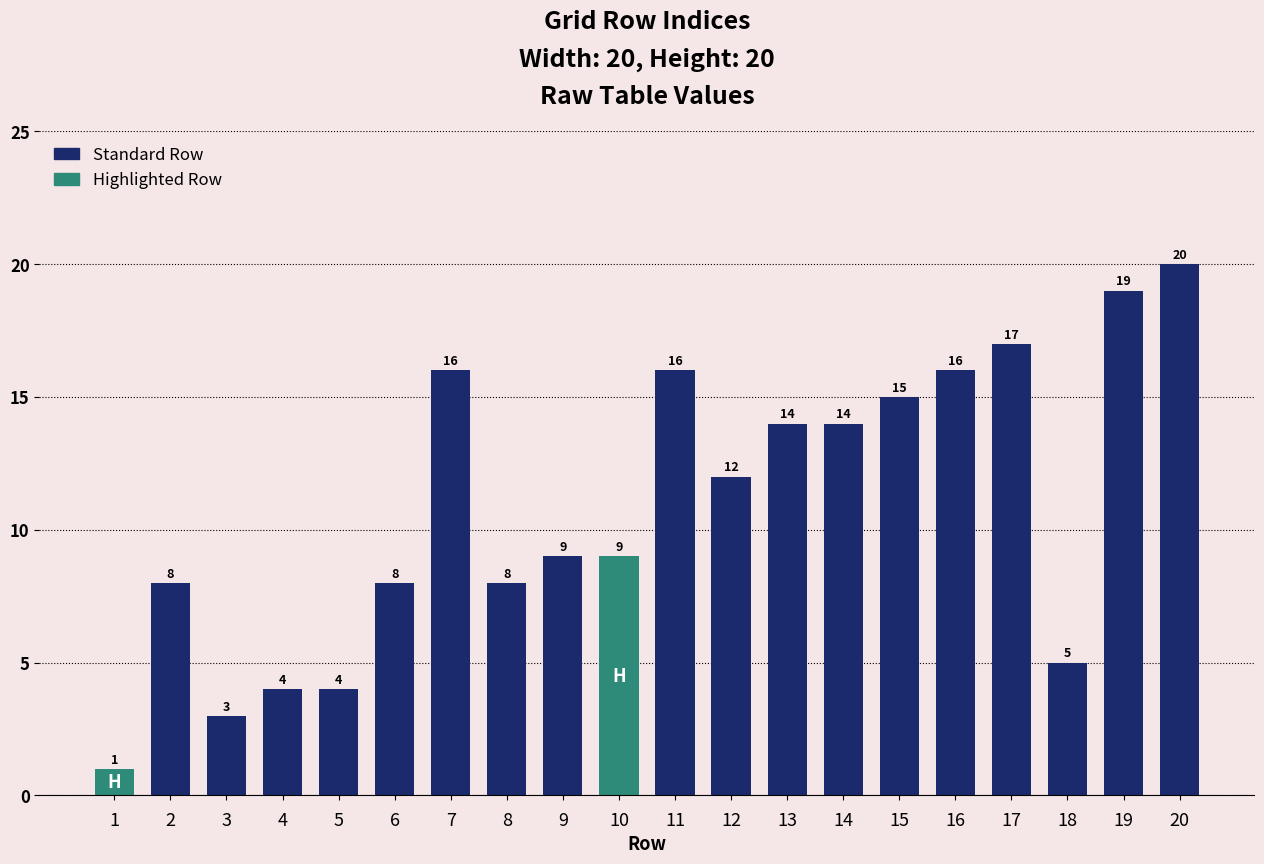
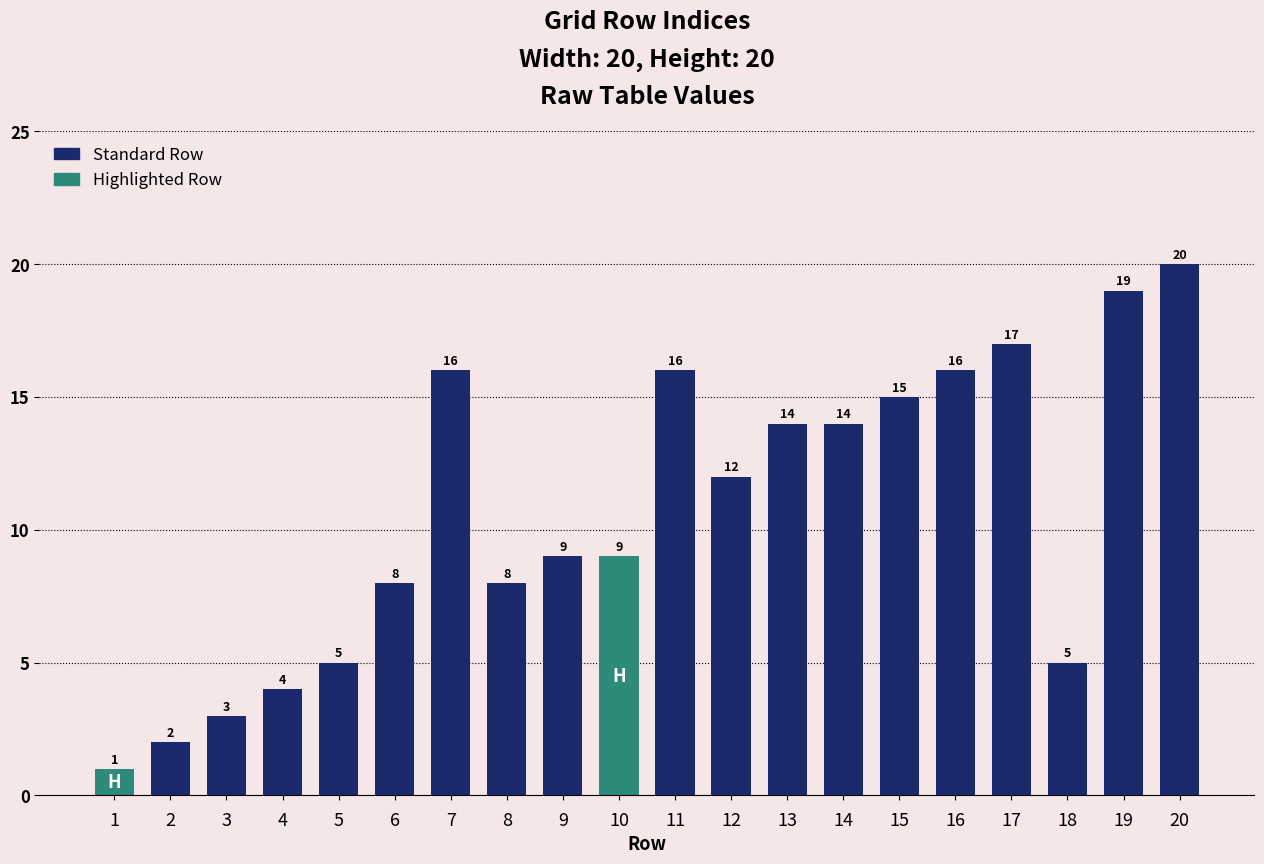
  {
    "1": 1,
-   "2": 8,
+   "2": 2,
    "3": 3,
    "4": 4,
-   "5": 4,
+   "5": 5,
    "6": 8,
    "7": 16,
    "8": 8,
    "9": 9,
    "10": 9,
    "11": 16,
    "12": 12,
    "13": 14,
    "14": 14,
    "15": 15,
    "16": 16,
    "17": 17,
    "18": 5,
    "19": 19,
    "20": 20
  }
